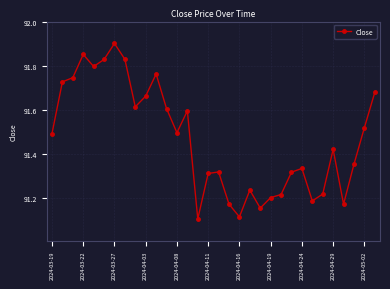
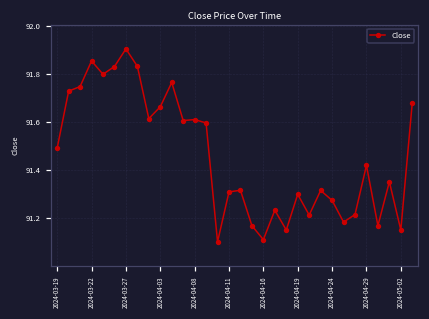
  {
    "2024-03-19": 91.49,
    "2024-03-22": 91.85,
    "2024-03-27": 91.90,
    "2024-04-03": 91.66,
-   "2024-04-08": 91.50,
+   "2024-04-08": 91.61,
    "2024-04-11": 91.31,
    "2024-04-16": 91.11,
-   "2024-04-19": 91.2,
-   "2024-04-24": 91.33,
+   "2024-04-19": 91.3,
+   "2024-04-24": 91.28,
    "2024-04-29": 91.42,
-   "2024-05-02": 91.52
+   "2024-05-02": 91.15
  }
